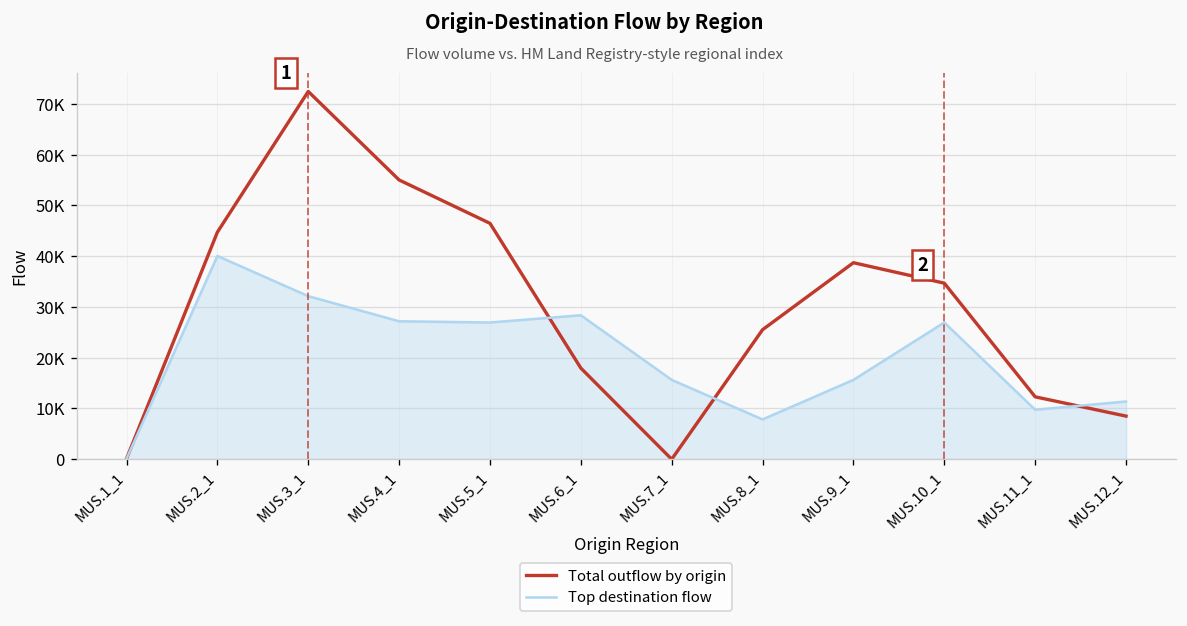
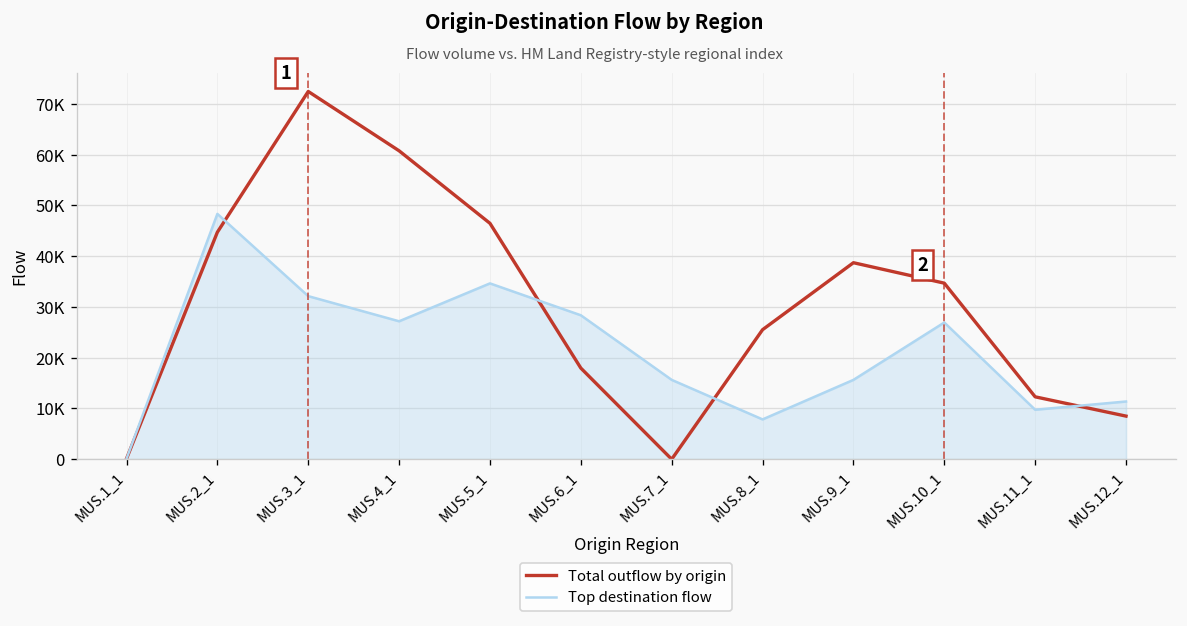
  {
    "Total outflow by origin": {
      "MUS.2_1": 45000,
-     "MUS.4_1": 55000,
+     "MUS.4_1": 61000,
      "MUS.5_1": 46000,
      "MUS.6_1": 18000,
      "MUS.7_1": 0,
      "MUS.8_1": 26000,
      "MUS.9_1": 39000,
      "MUS.11_1": 12000,
      "MUS.12_1": 9000
    },
    "Top destination flow": {
-     "MUS.2_1": 40000,
+     "MUS.2_1": 48000,
      "MUS.3_1": 32000,
      "MUS.4_1": 27000,
-     "MUS.5_1": 27000,
+     "MUS.5_1": 35000,
      "MUS.6_1": 28000,
      "MUS.7_1": 16000,
      "MUS.8_1": 8000,
      "MUS.9_1": 16000,
      "MUS.10_1": 27000,
      "MUS.11_1": 10000,
      "MUS.12_1": 11000
    }
  }
